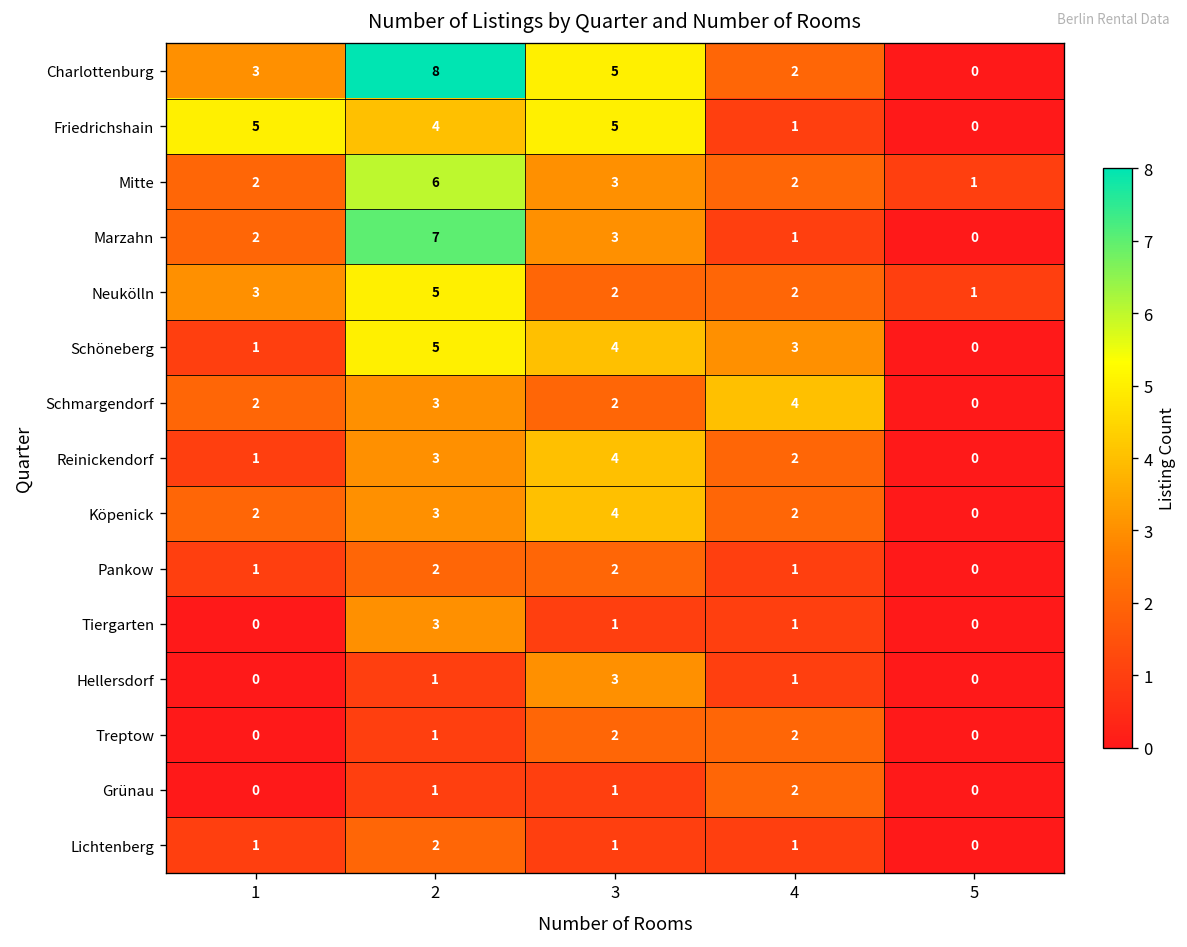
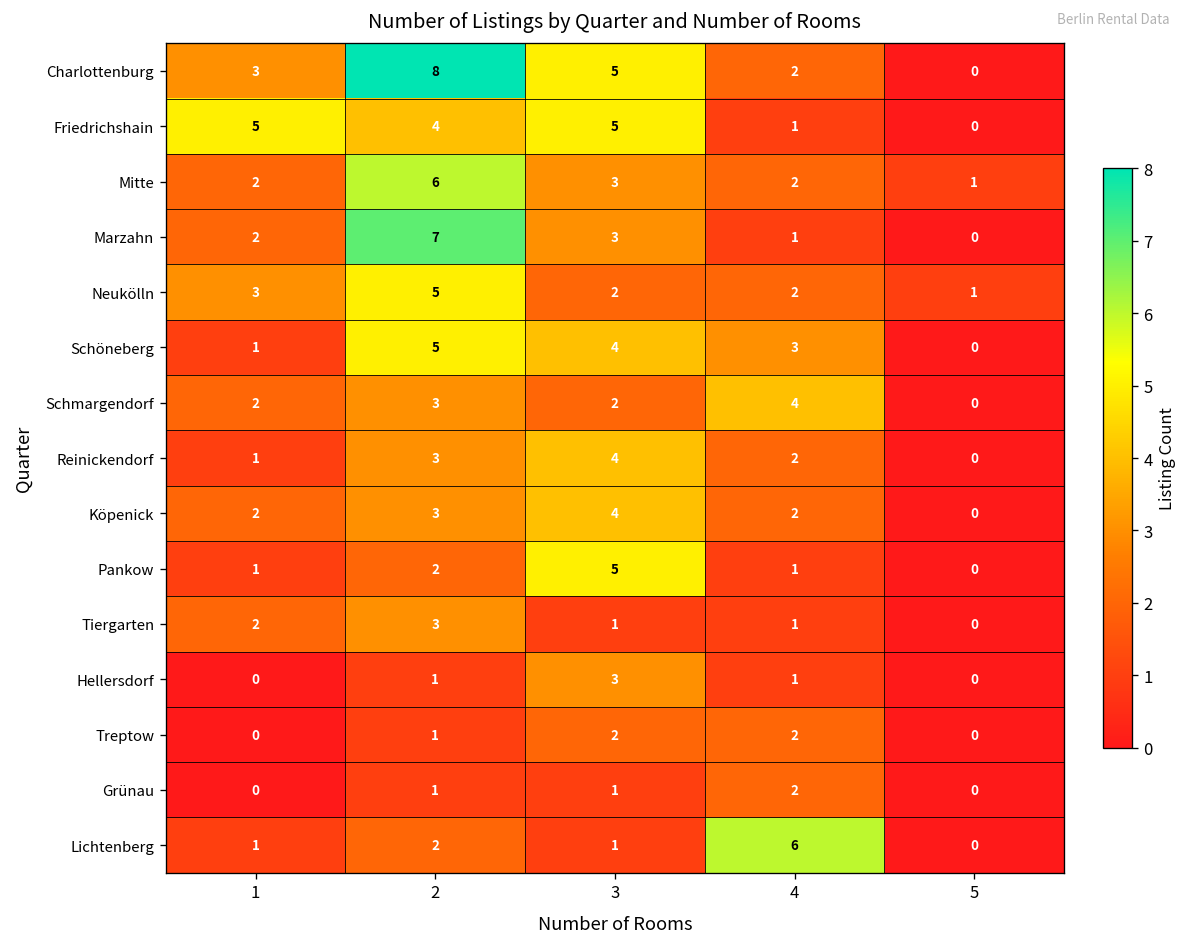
  {
    "Charlottenburg": {
      "1": 3,
      "2": 8,
      "3": 5,
      "4": 2,
      "5": 0
    },
    "Friedrichshain": {
      "1": 5,
      "2": 4,
      "3": 5,
      "4": 1,
      "5": 0
    },
    "Mitte": {
      "1": 2,
      "2": 6,
      "3": 3,
      "4": 2,
      "5": 1
    },
    "Marzahn": {
      "1": 2,
      "2": 7,
      "3": 3,
      "4": 1,
      "5": 0
    },
    "Neukölln": {
      "1": 3,
      "2": 5,
      "3": 2,
      "4": 2,
      "5": 1
    },
    "Schöneberg": {
      "1": 1,
      "2": 5,
      "3": 4,
      "4": 3,
      "5": 0
    },
    "Schmargendorf": {
      "1": 2,
      "2": 3,
      "3": 2,
      "4": 4,
      "5": 0
    },
    "Reinickendorf": {
      "1": 1,
      "2": 3,
      "3": 4,
      "4": 2,
      "5": 0
    },
    "Köpenick": {
      "1": 2,
      "2": 3,
      "3": 4,
      "4": 2,
      "5": 0
    },
    "Pankow": {
      "1": 1,
      "2": 2,
-     "3": 2,
+     "3": 5,
      "4": 1,
      "5": 0
    },
    "Tiergarten": {
-     "1": 0,
+     "1": 2,
      "2": 3,
      "3": 1,
      "4": 1,
      "5": 0
    },
    "Hellersdorf": {
      "1": 0,
      "2": 1,
      "3": 3,
      "4": 1,
      "5": 0
    },
    "Treptow": {
      "1": 0,
      "2": 1,
      "3": 2,
      "4": 2,
      "5": 0
    },
    "Grünau": {
      "1": 0,
      "2": 1,
      "3": 1,
      "4": 2,
      "5": 0
    },
    "Lichtenberg": {
      "1": 1,
      "2": 2,
      "3": 1,
-     "4": 1,
+     "4": 6,
      "5": 0
    }
  }
